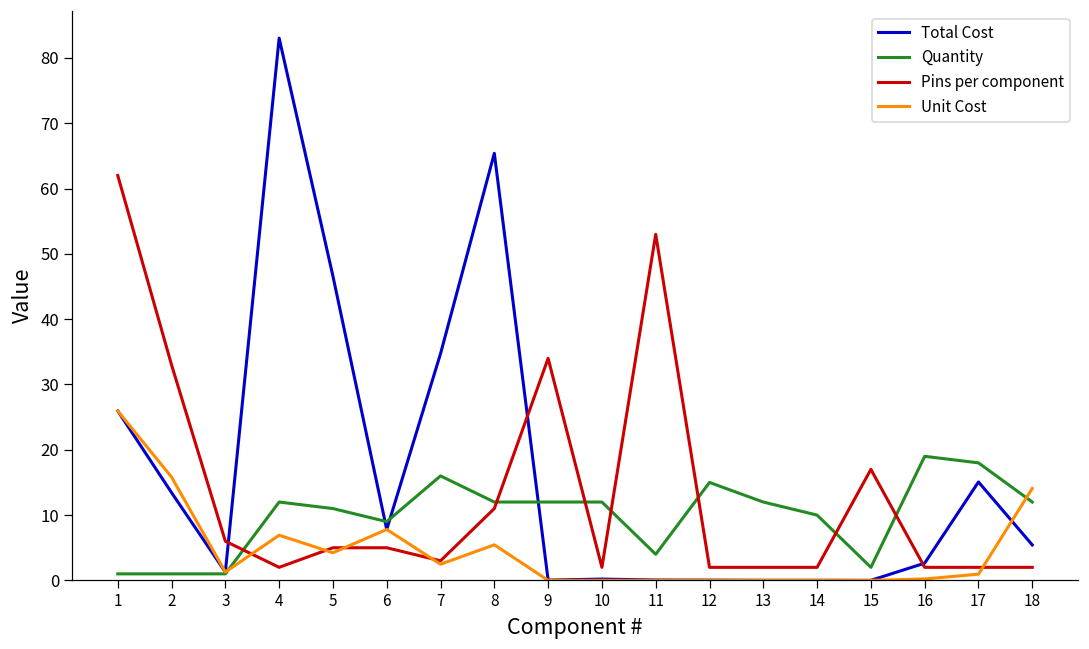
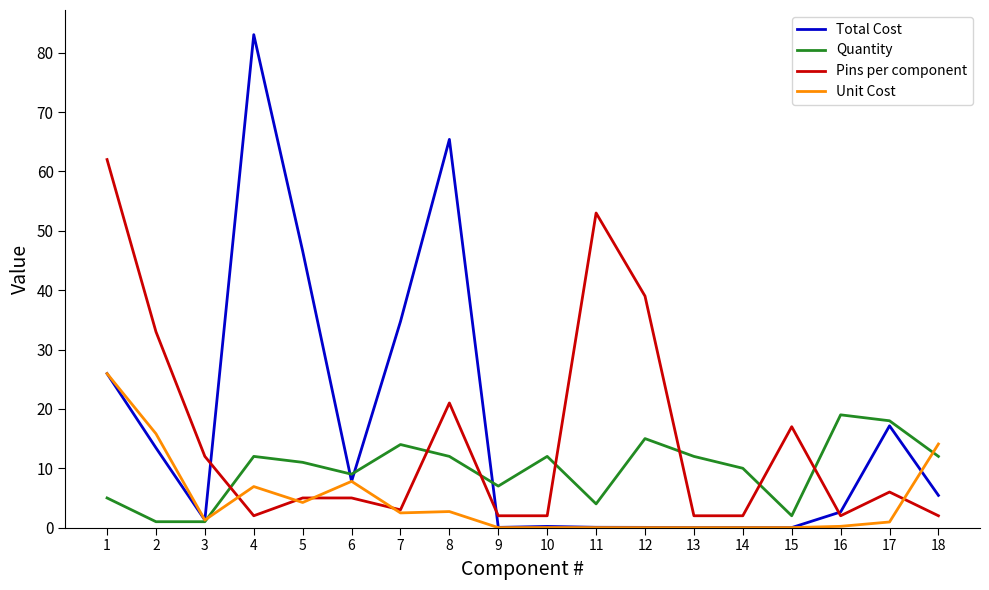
  {
    "Total Cost": {
      "2": 13,
      "4": 83,
      "5": 47,
      "7": 35,
      "8": 65,
      "16": 3,
-     "17": 15,
+     "17": 17,
      "18": 5
    },
    "Quantity": {
-     "1": 1,
+     "1": 5,
      "2": 1,
      "4": 12,
      "5": 11,
      "6": 9,
-     "7": 16,
+     "7": 14,
      "8": 12,
-     "9": 12,
+     "9": 7,
      "10": 12,
      "11": 4,
      "12": 15,
      "13": 12,
      "14": 10,
      "15": 2,
      "16": 19,
      "17": 18,
      "18": 12
    },
    "Pins per component": {
      "1": 62,
      "2": 33,
-     "3": 6,
+     "3": 12,
      "4": 2,
      "5": 5,
      "6": 5,
      "7": 3,
-     "8": 11,
-     "9": 34,
+     "8": 21,
+     "9": 2,
      "10": 2,
      "11": 53,
-     "12": 2,
+     "12": 39,
      "13": 2,
      "14": 2,
      "15": 17,
      "16": 2,
-     "17": 2,
+     "17": 6,
      "18": 2
    },
    "Unit Cost": {
      "2": 16,
      "4": 7,
      "5": 4,
      "7": 2,
-     "8": 5,
+     "8": 3,
      "16": 0,
      "17": 1,
      "18": 14
    }
  }
